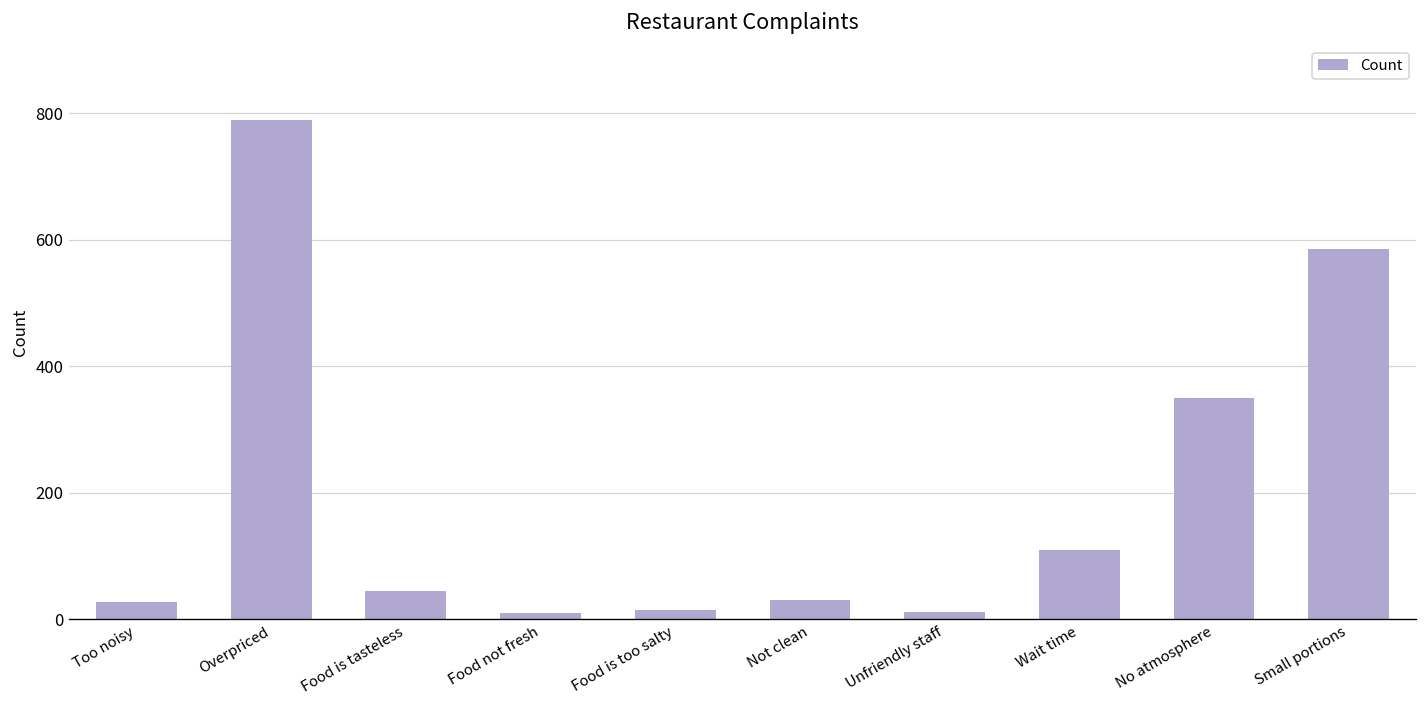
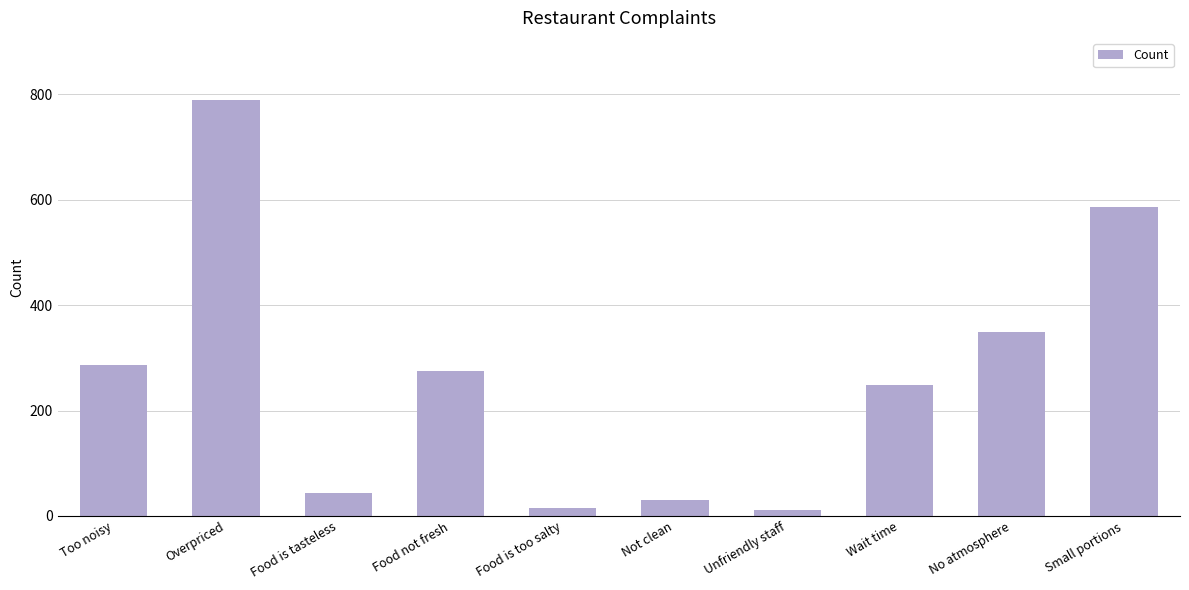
  {
-   "Too noisy": 30,
+   "Too noisy": 290,
    "Overpriced": 790,
    "Food is tasteless": 40,
-   "Food not fresh": 10,
+   "Food not fresh": 280,
    "Food is too salty": 20,
    "Not clean": 30,
    "Unfriendly staff": 10,
-   "Wait time": 110,
+   "Wait time": 250,
    "No atmosphere": 350,
    "Small portions": 590
  }
